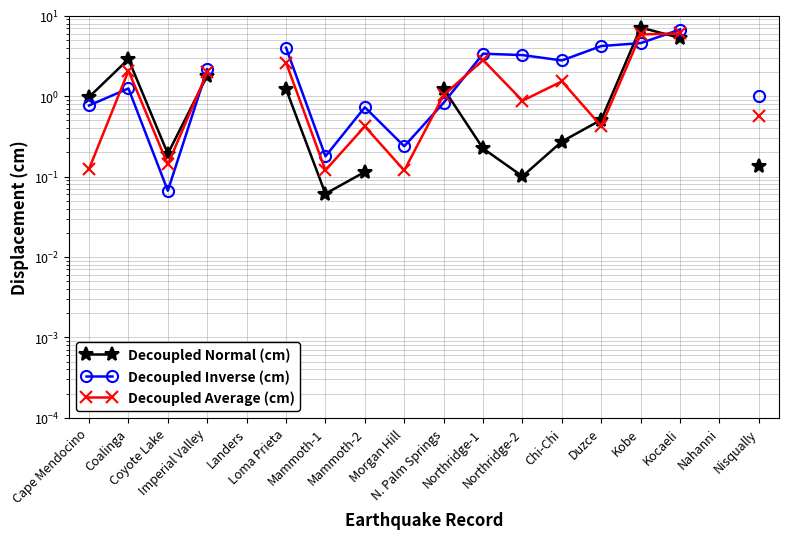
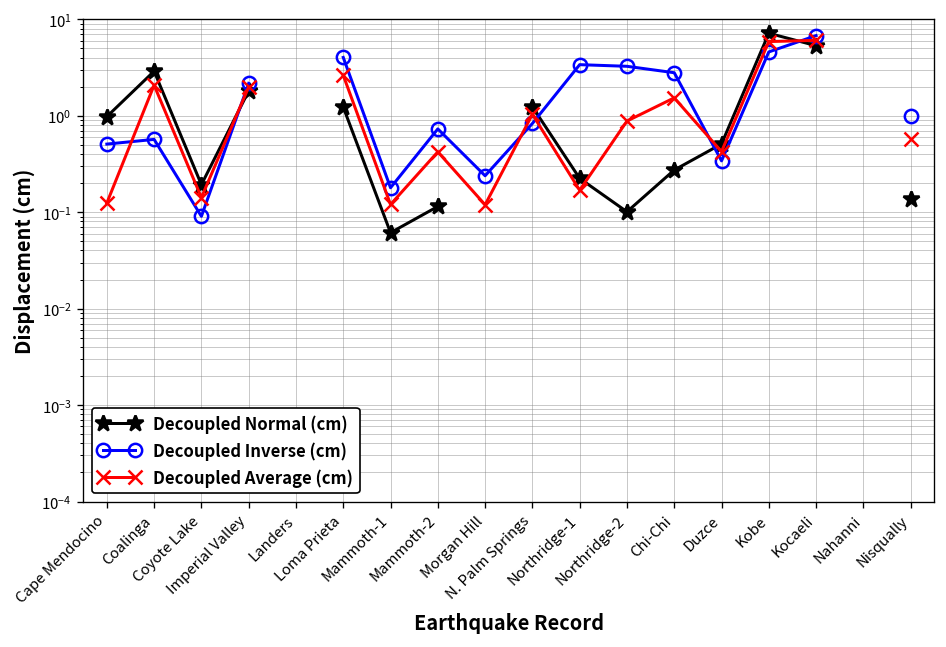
  {
    "Decoupled Normal (cm)": {
      "Cape Mendocino": 1.0,
      "Coalinga": 2.9,
      "Coyote Lake": 0.19,
      "Imperial Valley": 1.8,
      "Loma Prieta": 1.2,
      "Mammoth-1": 0.06,
      "Mammoth-2": 0.11,
      "N. Palm Springs": 1.2,
      "Northridge-1": 0.22,
      "Northridge-2": 0.10,
      "Chi-Chi": 0.27,
      "Duzce": 0.5,
      "Kobe": 7,
      "Kocaeli": 5,
      "Nisqually": 0.14
    },
    "Decoupled Inverse (cm)": {
-     "Cape Mendocino": 0.8,
-     "Coalinga": 1.2,
-     "Coyote Lake": 0.07,
+     "Cape Mendocino": 0.5,
+     "Coalinga": 0.6,
+     "Coyote Lake": 0.09,
      "Imperial Valley": 2.2,
      "Loma Prieta": 4,
      "Mammoth-1": 0.18,
      "Mammoth-2": 0.7,
      "Morgan Hill": 0.24,
      "N. Palm Springs": 0.8,
      "Northridge-1": 3.4,
      "Northridge-2": 3.2,
      "Chi-Chi": 2.8,
-     "Duzce": 4,
+     "Duzce": 0.34,
      "Kobe": 5,
      "Kocaeli": 7,
      "Nisqually": 1.0
    },
    "Decoupled Average (cm)": {
      "Cape Mendocino": 0.12,
      "Coalinga": 2.1,
      "Coyote Lake": 0.14,
      "Imperial Valley": 2.0,
      "Loma Prieta": 2.6,
      "Mammoth-1": 0.12,
      "Mammoth-2": 0.4,
      "Morgan Hill": 0.12,
      "N. Palm Springs": 1.0,
-     "Northridge-1": 2.8,
+     "Northridge-1": 0.17,
      "Northridge-2": 0.9,
      "Chi-Chi": 1.5,
      "Duzce": 0.4,
      "Kobe": 6,
      "Kocaeli": 6,
      "Nisqually": 0.6
    }
  }
